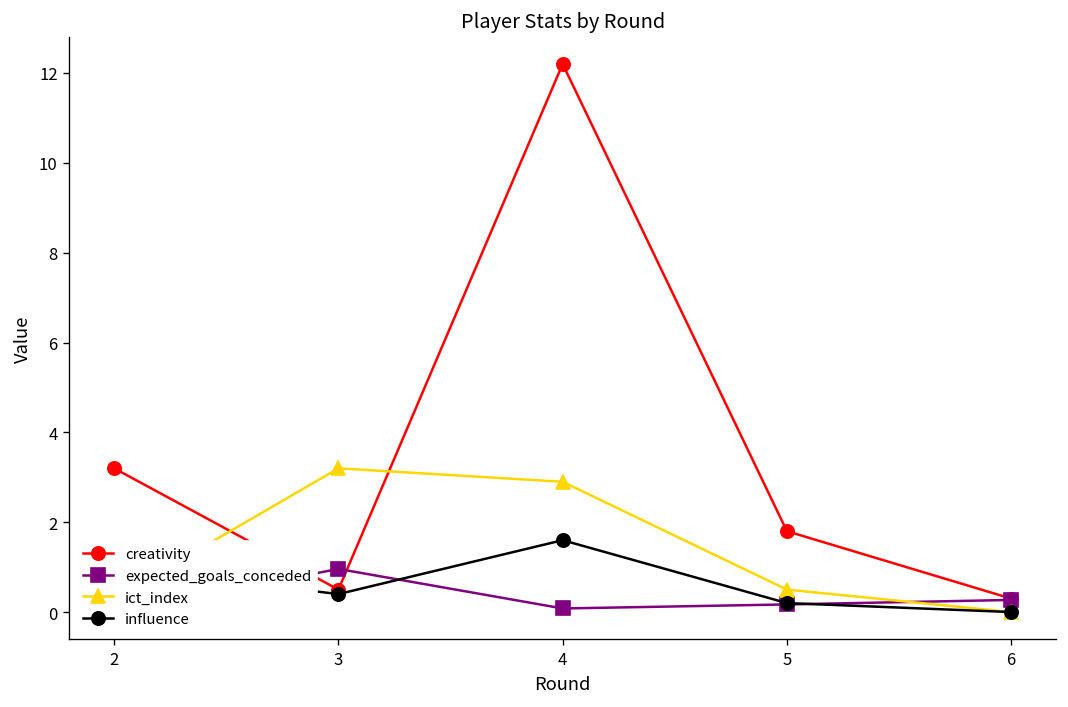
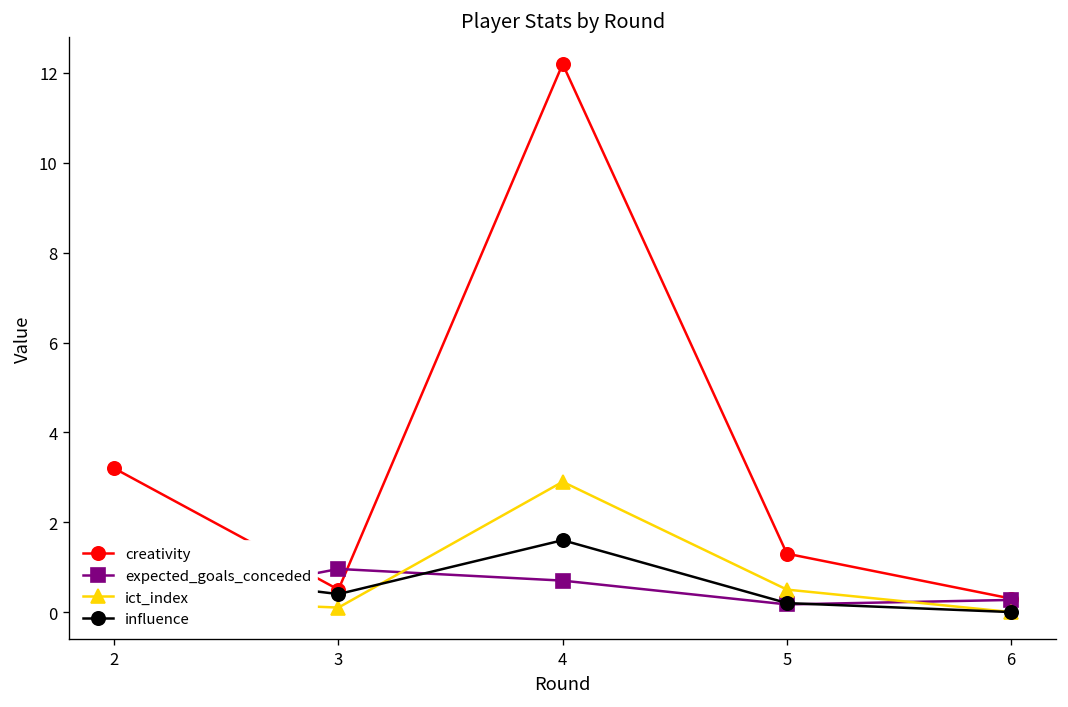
  {
    "creativity": {
      "2": 3.2,
      "3": 0.5,
      "4": 12.2,
-     "5": 1.8
+     "5": 1.3
    },
    "expected_goals_conceded": {
      "3": 1.0,
-     "4": 0.1
+     "4": 0.7
    },
    "ict_index": {
-     "3": 3.2,
+     "3": 0.1,
      "4": 2.9,
      "5": 0.5
    },
    "influence": {
      "3": 0.4,
      "4": 1.6
    }
  }
